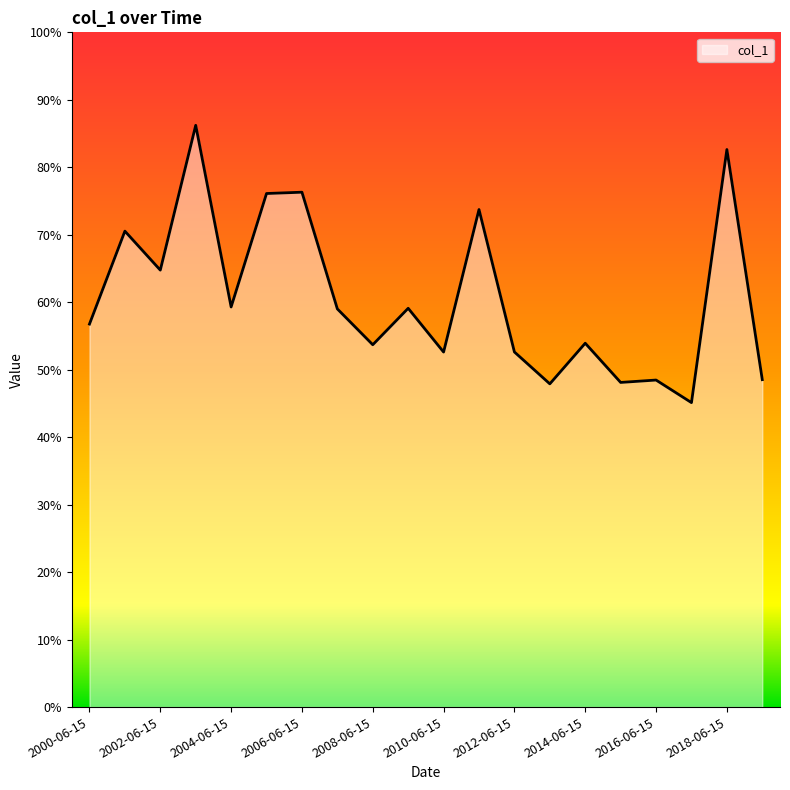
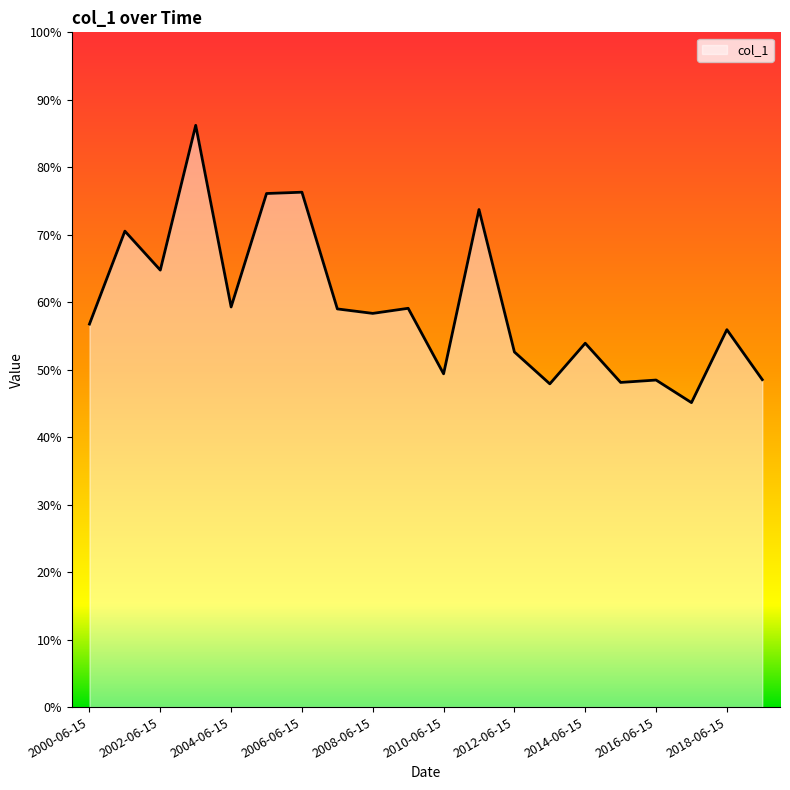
  {
    "2000-06-15": "57%",
    "2002-06-15": "65%",
    "2004-06-15": "59%",
    "2006-06-15": "76%",
-   "2008-06-15": "54%",
-   "2010-06-15": "53%",
+   "2008-06-15": "58%",
+   "2010-06-15": "49%",
    "2012-06-15": "53%",
    "2014-06-15": "54%",
    "2016-06-15": "48%",
-   "2018-06-15": "83%"
+   "2018-06-15": "56%"
  }
